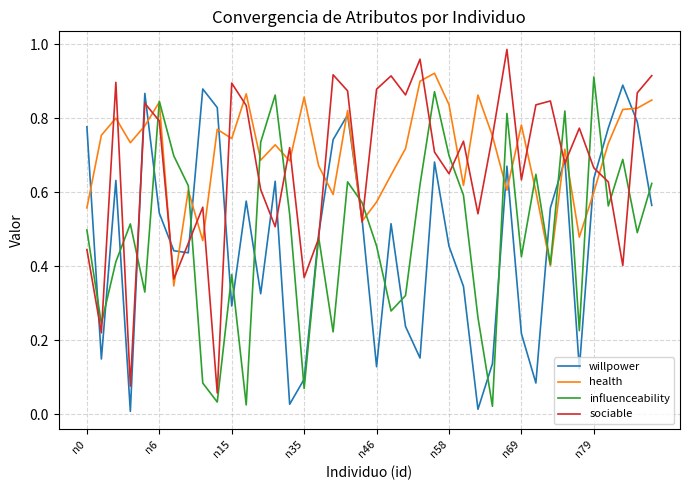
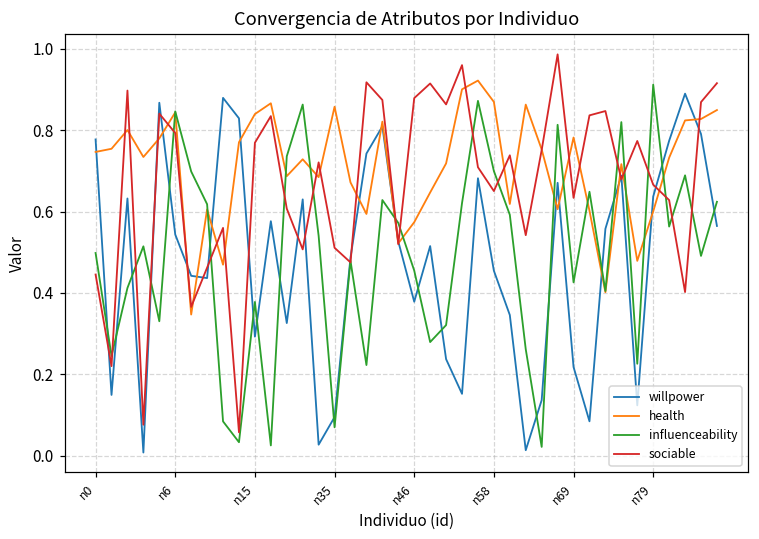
  {
    "willpower": {
      "n0": 0.78,
      "n6": 0.54,
      "n15": 0.29,
      "n35": 0.09,
-     "n46": 0.13,
+     "n46": 0.38,
      "n58": 0.45,
      "n69": 0.22,
      "n79": 0.64
    },
    "health": {
-     "n0": 0.56,
-     "n15": 0.75,
+     "n0": 0.75,
+     "n15": 0.84,
      "n35": 0.86,
      "n46": 0.57,
-     "n58": 0.84,
+     "n58": 0.87,
      "n69": 0.78,
      "n79": 0.60
    },
    "influenceability": {
      "n0": 0.50,
      "n15": 0.38,
      "n35": 0.07,
      "n46": 0.45,
      "n58": 0.70,
      "n69": 0.43,
      "n79": 0.91
    },
    "sociable": {
      "n0": 0.45,
      "n6": 0.79,
-     "n15": 0.90,
-     "n35": 0.37,
+     "n15": 0.77,
+     "n35": 0.51,
      "n46": 0.88,
      "n58": 0.65,
      "n69": 0.63,
      "n79": 0.67
    }
  }
